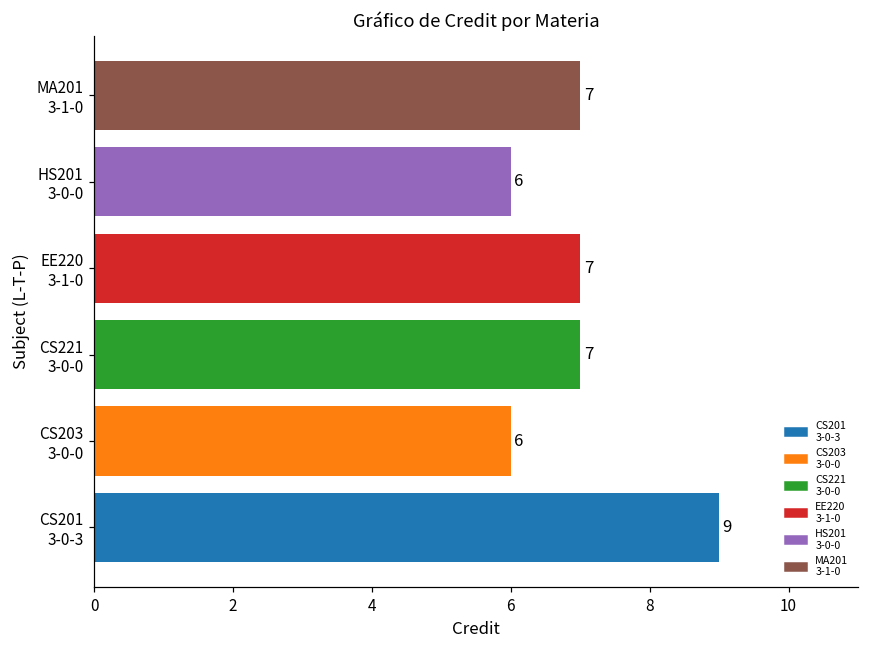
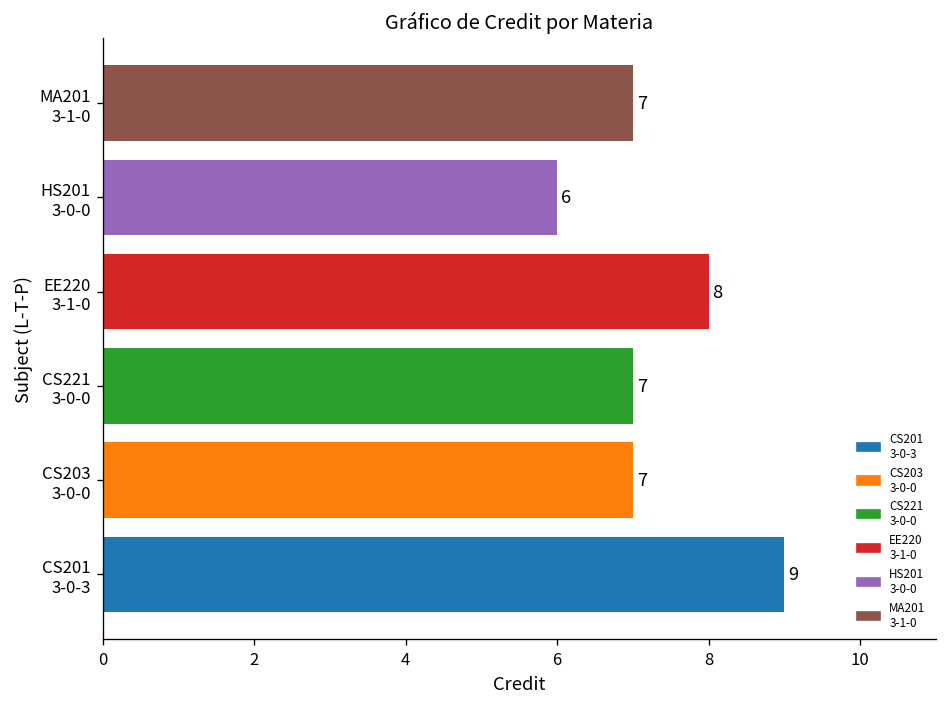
  {
    "MA201 3-1-0": 7,
    "HS201 3-0-0": 6,
-   "EE220 3-1-0": 7,
+   "EE220 3-1-0": 8,
    "CS221 3-0-0": 7,
-   "CS203 3-0-0": 6,
+   "CS203 3-0-0": 7,
    "CS201 3-0-3": 9
  }
